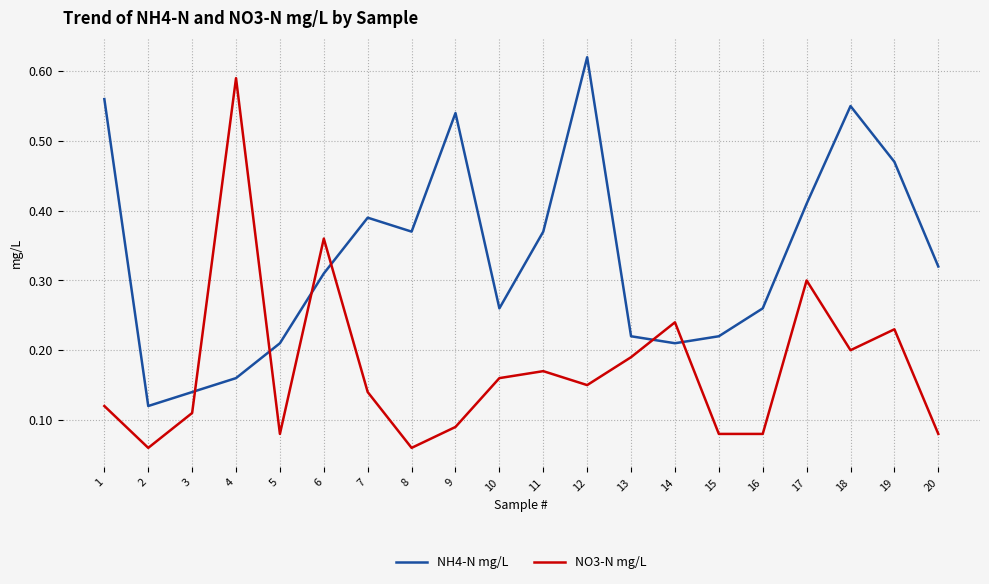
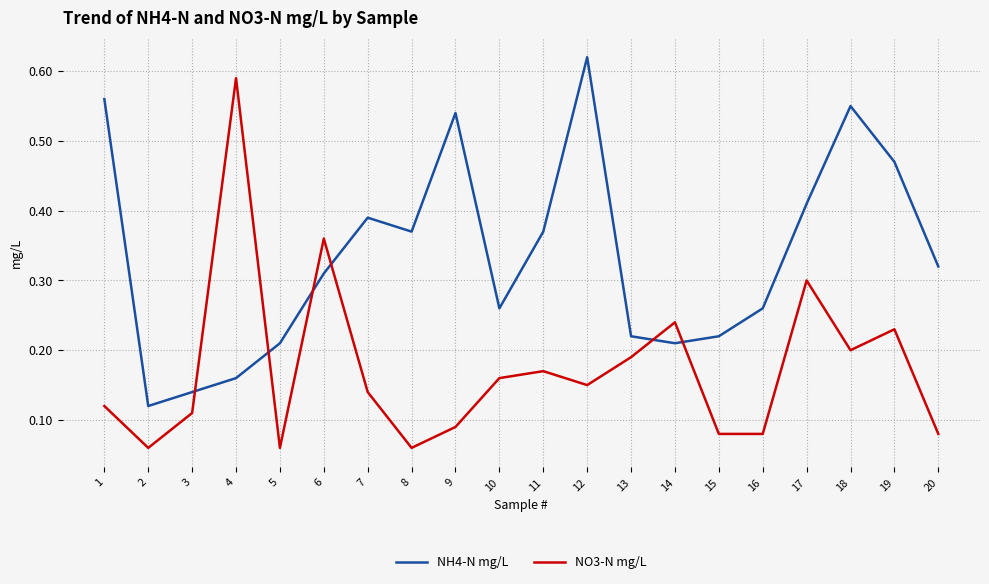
  {
    "NH4-N mg/L": {
      "1": 0.56,
      "2": 0.12,
      "3": 0.14,
      "4": 0.16,
      "5": 0.21,
      "6": 0.31,
      "7": 0.39,
      "8": 0.37,
      "9": 0.54,
      "10": 0.26,
      "11": 0.37,
      "12": 0.62,
      "13": 0.22,
      "14": 0.21,
      "15": 0.22,
      "16": 0.26,
      "17": 0.41,
      "18": 0.55,
      "19": 0.47,
      "20": 0.32
    },
    "NO3-N mg/L": {
      "1": 0.12,
      "2": 0.06,
      "3": 0.11,
      "4": 0.59,
-     "5": 0.08,
+     "5": 0.06,
      "6": 0.36,
      "7": 0.14,
      "8": 0.06,
      "9": 0.09,
      "10": 0.16,
      "11": 0.17,
      "12": 0.15,
      "13": 0.19,
      "14": 0.24,
      "15": 0.08,
      "16": 0.08,
      "17": 0.30,
      "18": 0.20,
      "19": 0.23,
      "20": 0.08
    }
  }
